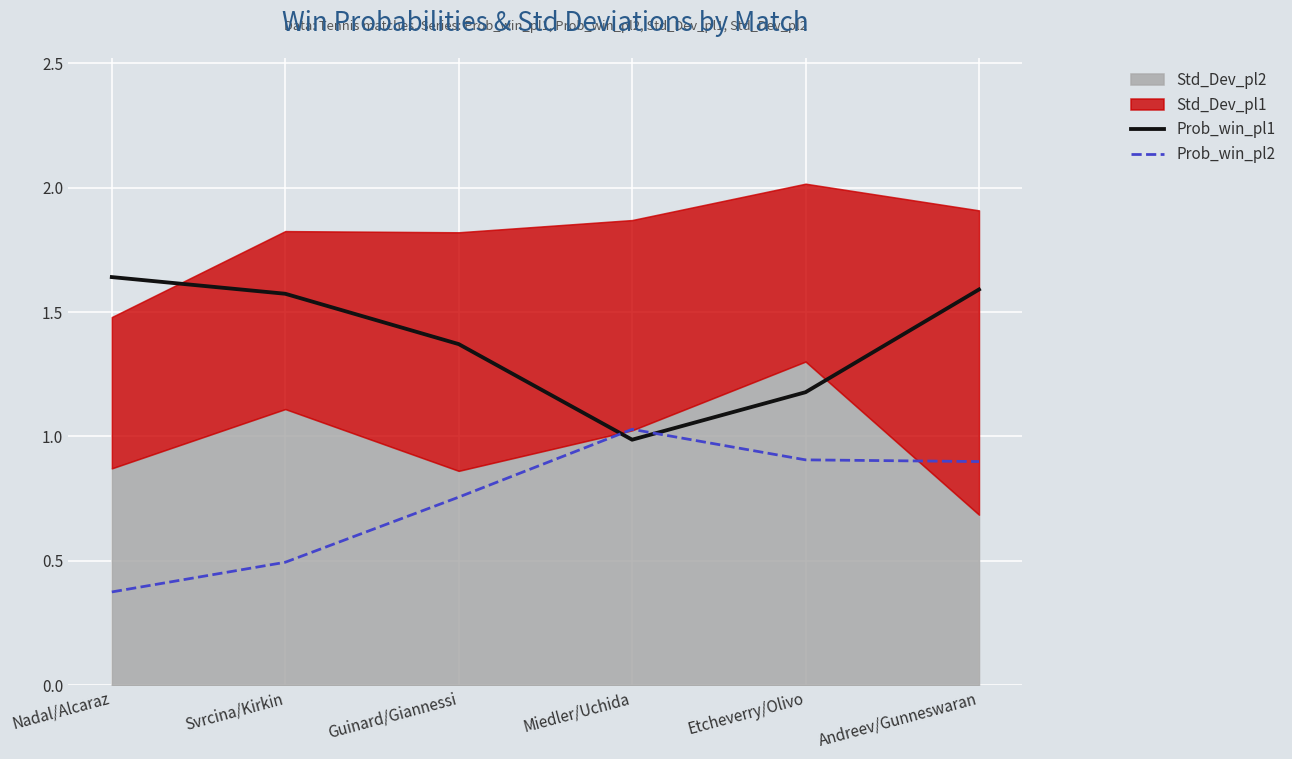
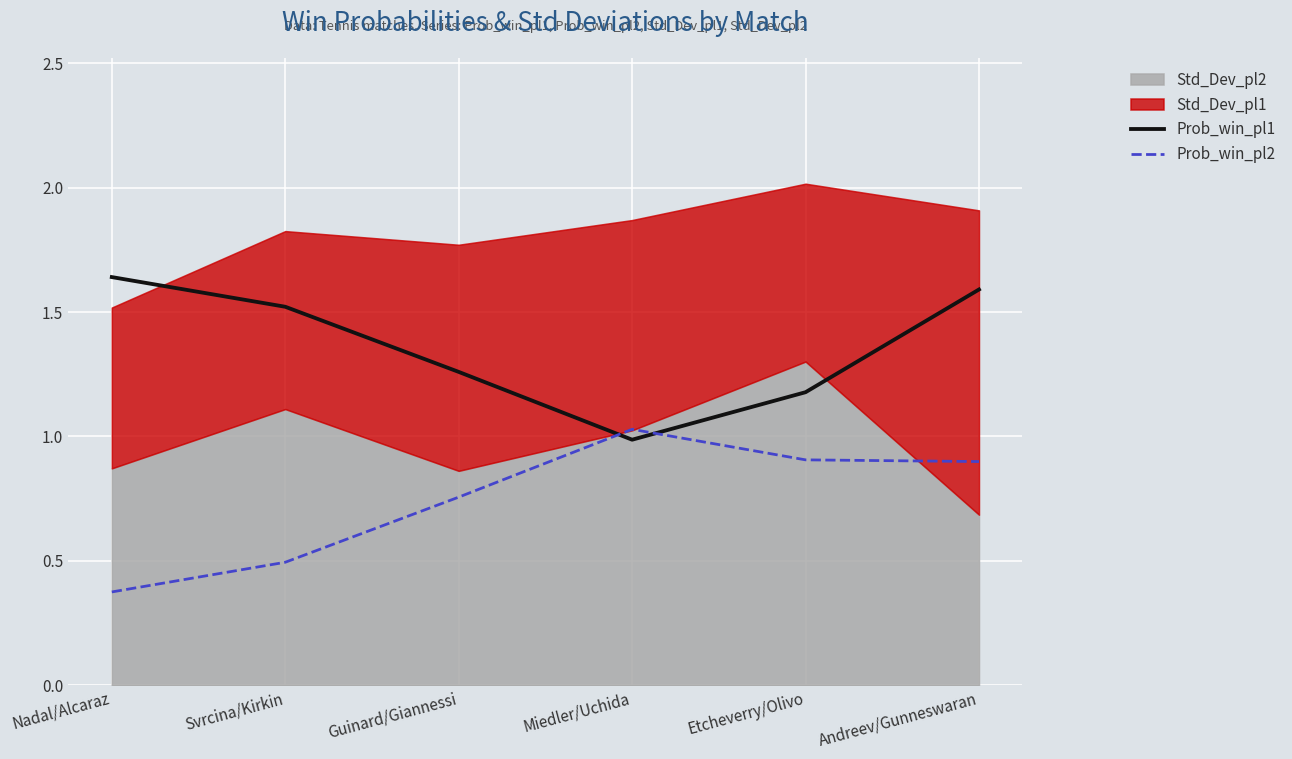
  {
    "Prob_win_pl1": {
      "Nadal/Alcaraz": 1.64,
-     "Svrcina/Kirkin": 1.57,
-     "Guinard/Giannessi": 1.37,
+     "Svrcina/Kirkin": 1.52,
+     "Guinard/Giannessi": 1.26,
      "Miedler/Uchida": 0.99,
      "Etcheverry/Olivo": 1.18,
      "Andreev/Gunneswaran": 1.59
    },
    "Std_Dev_pl2": {
      "Nadal/Alcaraz": 0.87,
      "Svrcina/Kirkin": 1.11,
      "Guinard/Giannessi": 0.86,
      "Etcheverry/Olivo": 1.30,
      "Andreev/Gunneswaran": 0.69
    },
    "Std_Dev_pl1": {
-     "Nadal/Alcaraz": 0.61,
+     "Nadal/Alcaraz": 0.65,
      "Svrcina/Kirkin": 0.72,
-     "Guinard/Giannessi": 0.96,
+     "Guinard/Giannessi": 0.91,
      "Miedler/Uchida": 0.84,
      "Etcheverry/Olivo": 0.71,
      "Andreev/Gunneswaran": 1.22
    },
    "Prob_win_pl2": {
      "Nadal/Alcaraz": 0.38,
      "Svrcina/Kirkin": 0.49,
      "Guinard/Giannessi": 0.76,
      "Etcheverry/Olivo": 0.91,
      "Andreev/Gunneswaran": 0.90
    }
  }
